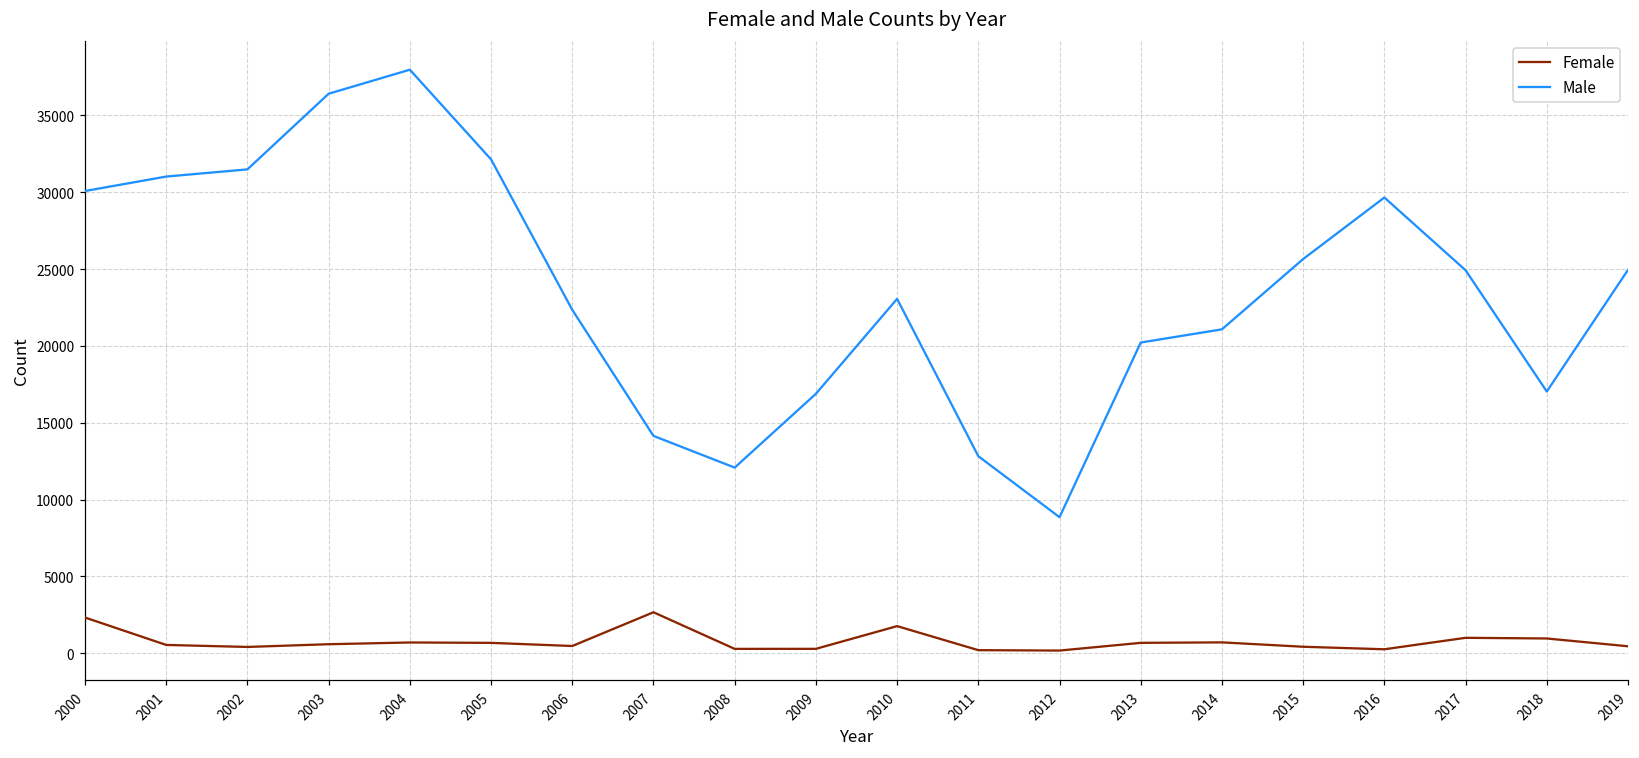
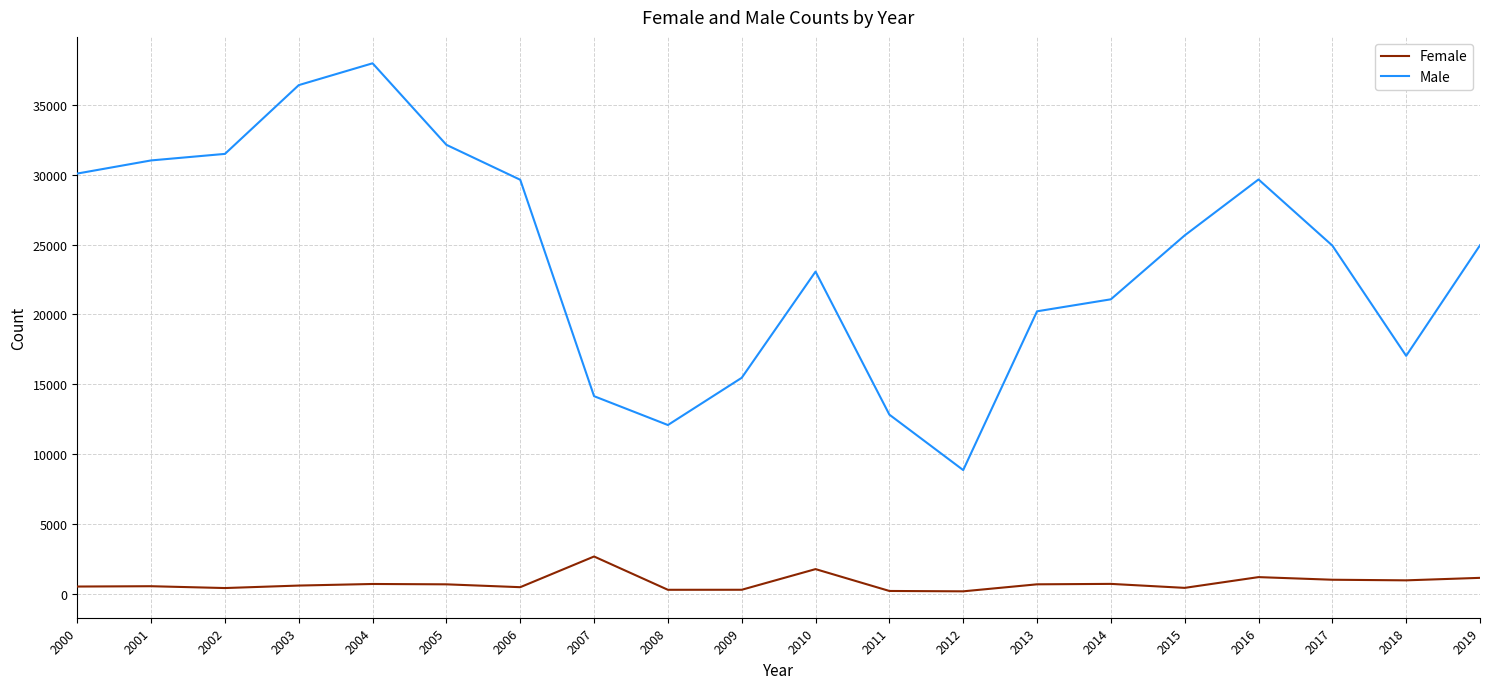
  {
    "Female": {
-     "2000": 2300,
+     "2000": 500,
      "2001": 500,
      "2002": 400,
      "2003": 600,
      "2004": 700,
      "2005": 700,
      "2006": 500,
      "2007": 2700,
      "2008": 300,
      "2009": 300,
      "2010": 1800,
      "2011": 200,
      "2012": 200,
      "2013": 700,
      "2014": 700,
      "2015": 400,
-     "2016": 300,
+     "2016": 1200,
      "2017": 1000,
      "2018": 1000,
-     "2019": 400
+     "2019": 1100
    },
    "Male": {
      "2000": 30100,
      "2001": 31000,
      "2002": 31500,
      "2003": 36400,
      "2004": 38000,
      "2005": 32100,
-     "2006": 22300,
+     "2006": 29600,
      "2007": 14100,
      "2008": 12100,
-     "2009": 16900,
+     "2009": 15500,
      "2010": 23100,
      "2011": 12800,
      "2012": 8800,
      "2013": 20200,
      "2014": 21100,
      "2015": 25700,
      "2016": 29700,
      "2017": 24900,
      "2018": 17000,
      "2019": 24900
    }
  }
